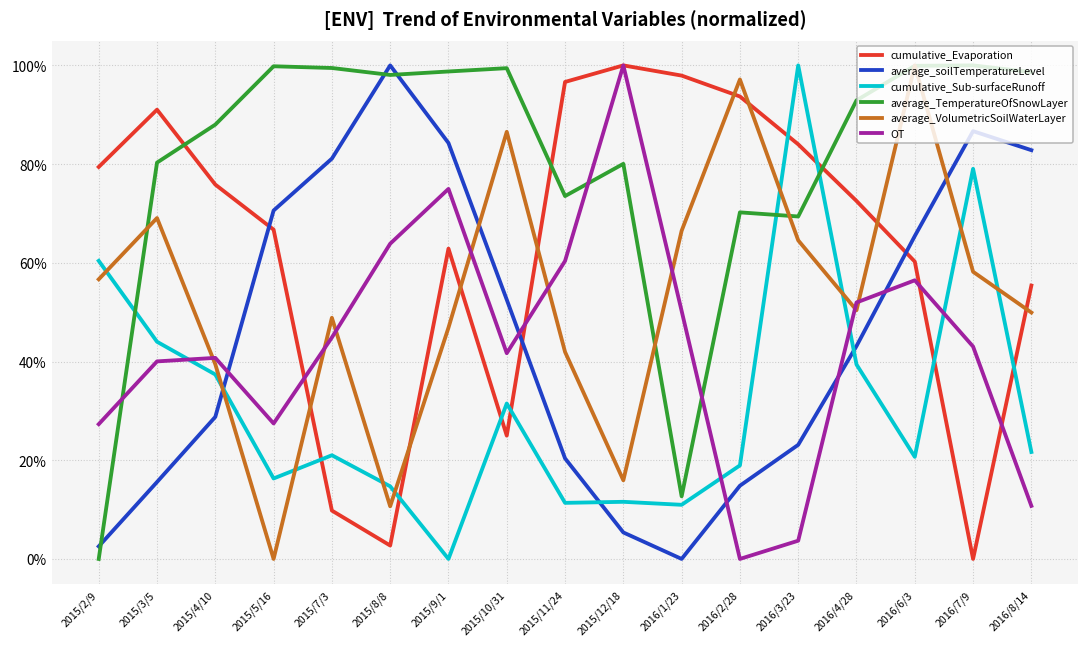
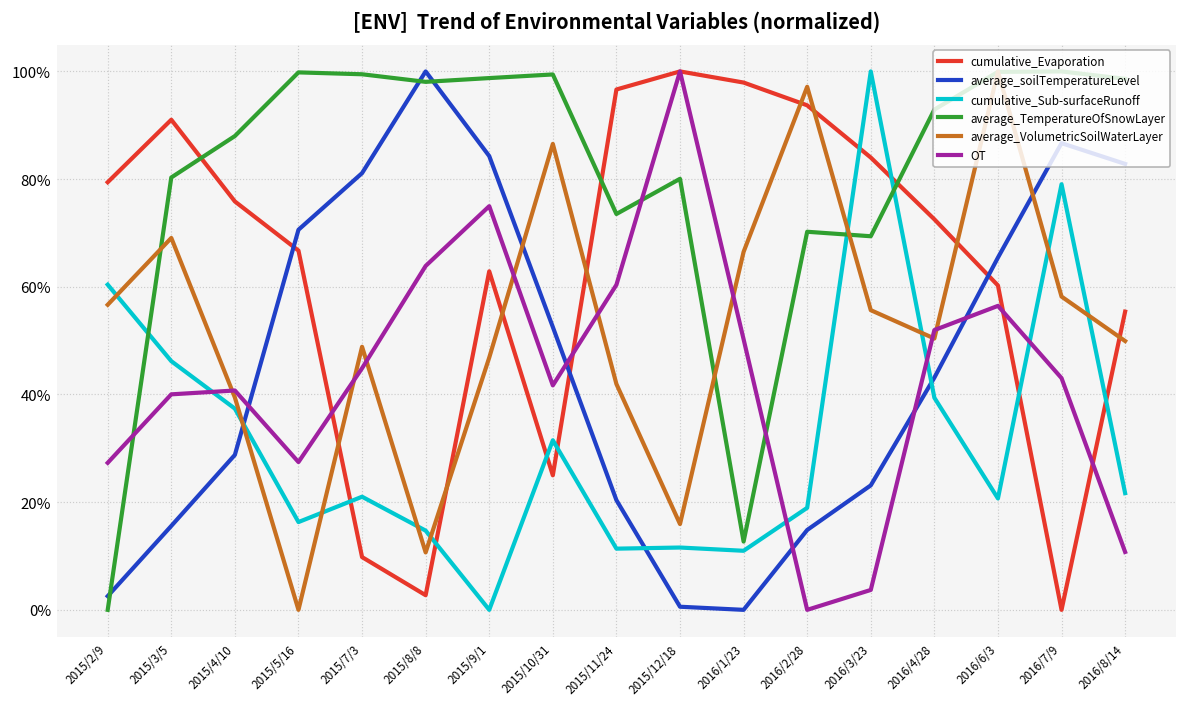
  {
    "cumulative_Evaporation": {
      "2015/2/9": "79%",
      "2015/3/5": "91%",
      "2015/4/10": "76%",
      "2015/5/16": "67%",
      "2015/7/3": "10%",
      "2015/8/8": "3%",
      "2015/9/1": "63%",
      "2015/10/31": "25%",
      "2015/11/24": "97%",
      "2016/1/23": "98%",
      "2016/2/28": "94%",
      "2016/3/23": "84%",
      "2016/4/28": "73%",
      "2016/6/3": "60%",
      "2016/7/9": "0%",
      "2016/8/14": "55%"
    },
    "average_soilTemperatureLevel": {
      "2015/2/9": "3%",
      "2015/3/5": "16%",
      "2015/4/10": "29%",
      "2015/5/16": "71%",
      "2015/7/3": "81%",
      "2015/8/8": "100%",
      "2015/9/1": "84%",
      "2015/10/31": "53%",
      "2015/11/24": "20%",
-     "2015/12/18": "5%",
+     "2015/12/18": "1%",
      "2016/1/23": "0%",
      "2016/2/28": "15%",
      "2016/3/23": "23%",
      "2016/4/28": "43%",
      "2016/6/3": "65%",
      "2016/8/14": "83%"
    },
    "cumulative_Sub-surfaceRunoff": {
      "2015/2/9": "60%",
-     "2015/3/5": "44%",
+     "2015/3/5": "46%",
      "2015/4/10": "37%",
      "2015/5/16": "16%",
      "2015/7/3": "21%",
      "2015/8/8": "15%",
      "2015/9/1": "0%",
      "2015/10/31": "31%",
      "2015/11/24": "11%",
      "2015/12/18": "12%",
      "2016/1/23": "11%",
      "2016/2/28": "19%",
      "2016/3/23": "100%",
      "2016/4/28": "39%",
      "2016/6/3": "21%",
      "2016/7/9": "79%",
      "2016/8/14": "22%"
    },
    "average_TemperatureOfSnowLayer": {
      "2015/2/9": "0%",
      "2015/3/5": "80%",
      "2015/4/10": "88%",
      "2015/5/16": "100%",
      "2015/7/3": "99%",
      "2015/8/8": "98%",
      "2015/9/1": "99%",
      "2015/10/31": "99%",
      "2015/11/24": "74%",
      "2015/12/18": "80%",
      "2016/1/23": "13%",
      "2016/2/28": "70%",
      "2016/3/23": "69%"
    },
    "average_VolumetricSoilWaterLayer": {
      "2015/2/9": "57%",
      "2015/3/5": "69%",
      "2015/4/10": "39%",
      "2015/5/16": "0%",
      "2015/7/3": "49%",
      "2015/8/8": "11%",
      "2015/9/1": "47%",
      "2015/10/31": "87%",
      "2015/11/24": "42%",
      "2015/12/18": "16%",
      "2016/1/23": "66%",
      "2016/2/28": "97%",
-     "2016/3/23": "65%",
+     "2016/3/23": "56%",
      "2016/4/28": "50%",
      "2016/7/9": "58%",
      "2016/8/14": "50%"
    },
    "OT": {
      "2015/2/9": "27%",
      "2015/3/5": "40%",
      "2015/4/10": "41%",
      "2015/5/16": "27%",
      "2015/7/3": "45%",
      "2015/8/8": "64%",
      "2015/9/1": "75%",
      "2015/10/31": "42%",
      "2015/11/24": "60%",
      "2016/1/23": "50%",
      "2016/2/28": "0%",
      "2016/3/23": "4%",
      "2016/4/28": "52%",
      "2016/6/3": "56%",
      "2016/7/9": "43%",
      "2016/8/14": "11%"
    }
  }
